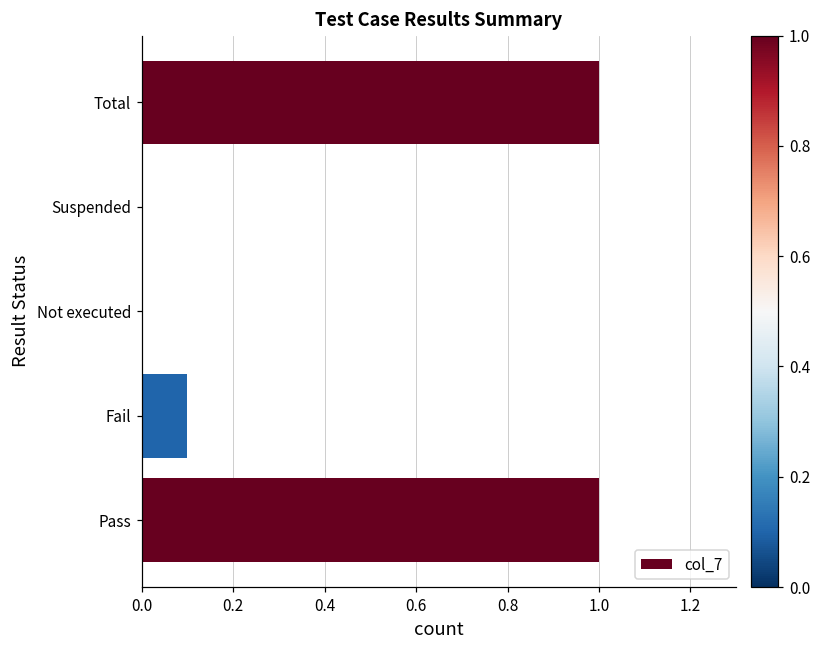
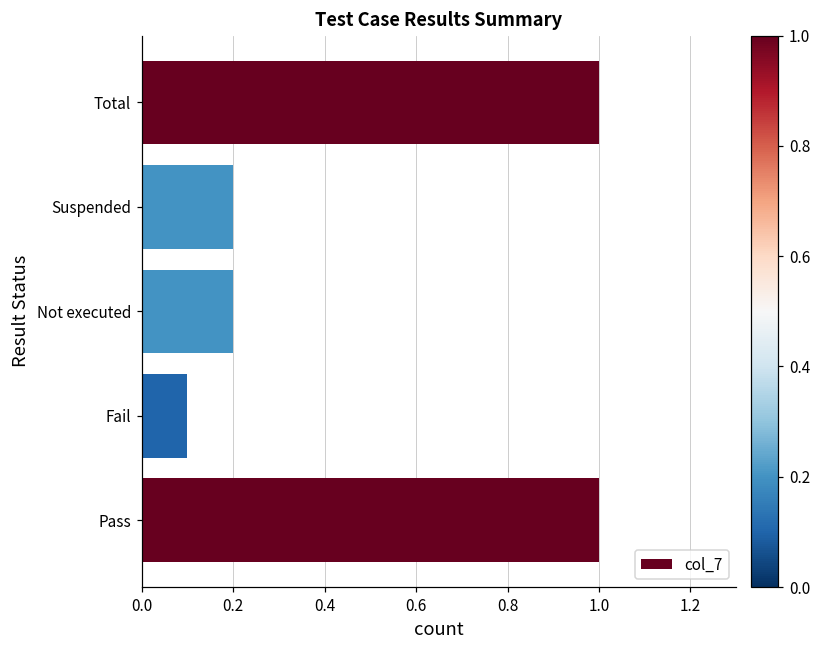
  {
    "Total": 1.0,
-   "Suspended": 0.0,
-   "Not executed": 0.0,
+   "Suspended": 0.2,
+   "Not executed": 0.2,
    "Fail": 0.1,
    "Pass": 1.0
  }
